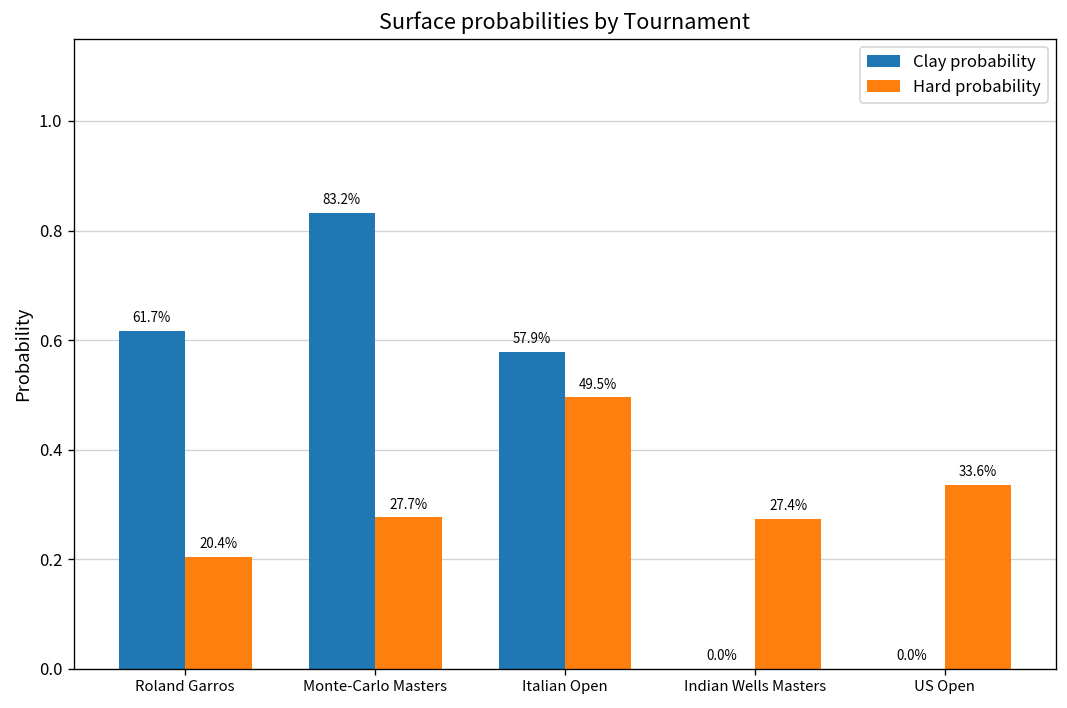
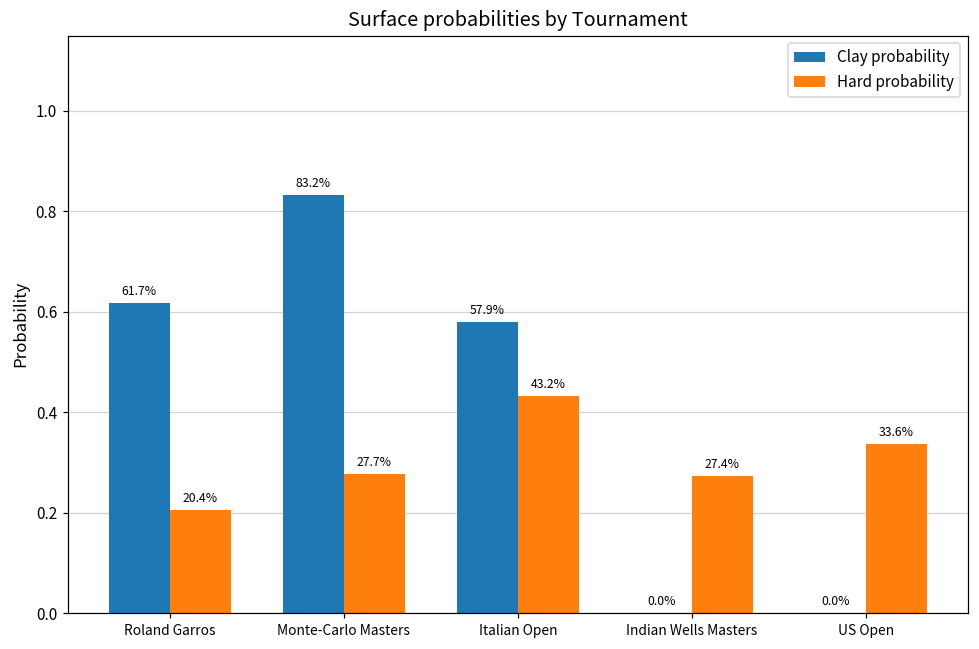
  {
    "Clay probability": {
      "Roland Garros": "61.7%",
      "Monte-Carlo Masters": "83.2%",
      "Italian Open": "57.9%",
      "Indian Wells Masters": "0.0%",
      "US Open": "0.0%"
    },
    "Hard probability": {
      "Roland Garros": "20.4%",
      "Monte-Carlo Masters": "27.7%",
-     "Italian Open": "49.5%",
+     "Italian Open": "43.2%",
      "Indian Wells Masters": "27.4%",
      "US Open": "33.6%"
    }
  }
